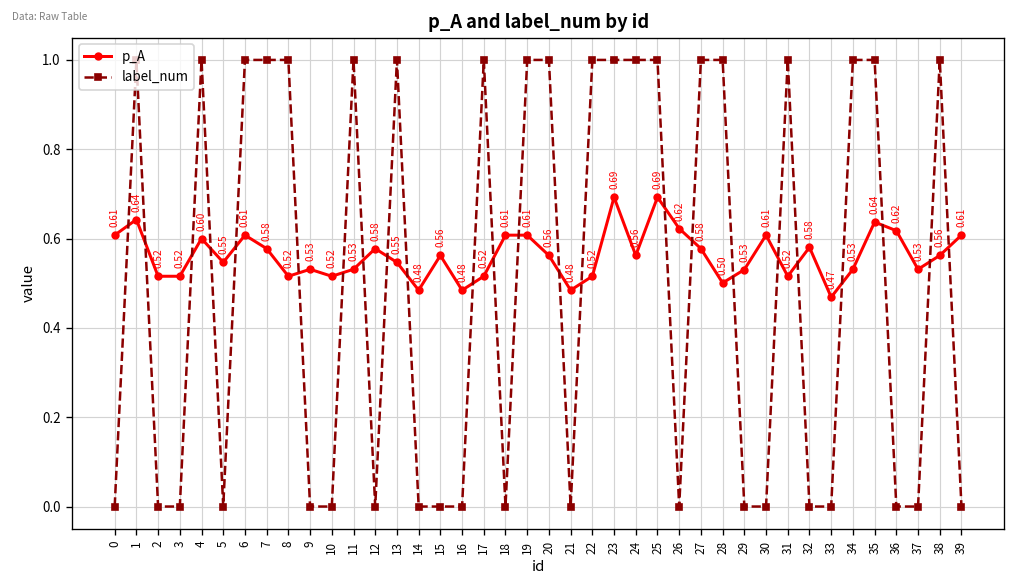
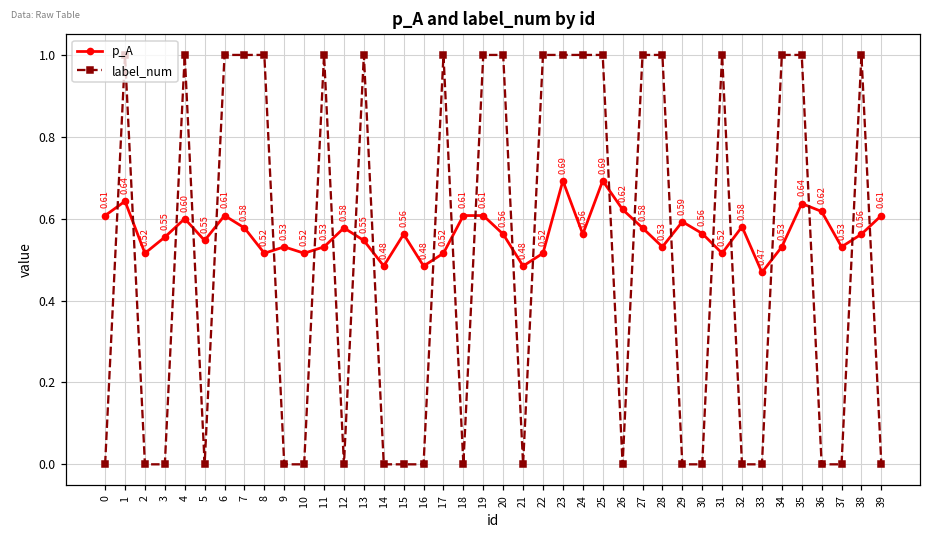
  {
    "p_A": {
      "0": 0.61,
      "1": 0.64,
      "2": 0.52,
-     "3": 0.52,
+     "3": 0.55,
      "4": 0.60,
      "5": 0.55,
      "6": 0.61,
      "7": 0.58,
      "8": 0.52,
      "9": 0.53,
      "10": 0.52,
      "11": 0.53,
      "12": 0.58,
      "13": 0.55,
      "14": 0.48,
      "15": 0.56,
      "16": 0.48,
      "17": 0.52,
      "18": 0.61,
      "19": 0.61,
      "20": 0.56,
      "21": 0.48,
      "22": 0.52,
      "23": 0.69,
      "24": 0.56,
      "25": 0.69,
      "26": 0.62,
      "27": 0.58,
-     "28": 0.50,
-     "29": 0.53,
-     "30": 0.61,
+     "28": 0.53,
+     "29": 0.59,
+     "30": 0.56,
      "31": 0.52,
      "32": 0.58,
      "33": 0.47,
      "34": 0.53,
      "35": 0.64,
      "36": 0.62,
      "37": 0.53,
      "38": 0.56,
      "39": 0.61
    },
    "label_num": {
      "0": 0.00,
      "2": 0.00,
      "3": 0.00,
      "4": 1.00,
      "5": 0.00,
      "6": 1.00,
      "7": 1.00,
      "8": 1.00,
      "9": 0.00,
      "10": 0.00,
      "11": 1.00,
      "12": 0.00,
      "13": 1.00,
      "14": 0.00,
      "15": 0.00,
      "16": 0.00,
      "17": 1.00,
      "18": 0.00,
      "19": 1.00,
      "20": 1.00,
      "21": 0.00,
      "22": 1.00,
      "23": 1.00,
      "24": 1.00,
      "25": 1.00,
      "26": 0.00,
      "27": 1.00,
      "28": 1.00,
      "29": 0.00,
      "30": 0.00,
      "31": 1.00,
      "32": 0.00,
      "33": 0.00,
      "34": 1.00,
      "35": 1.00,
      "36": 0.00,
      "37": 0.00,
      "38": 1.00,
      "39": 0.00
    }
  }
